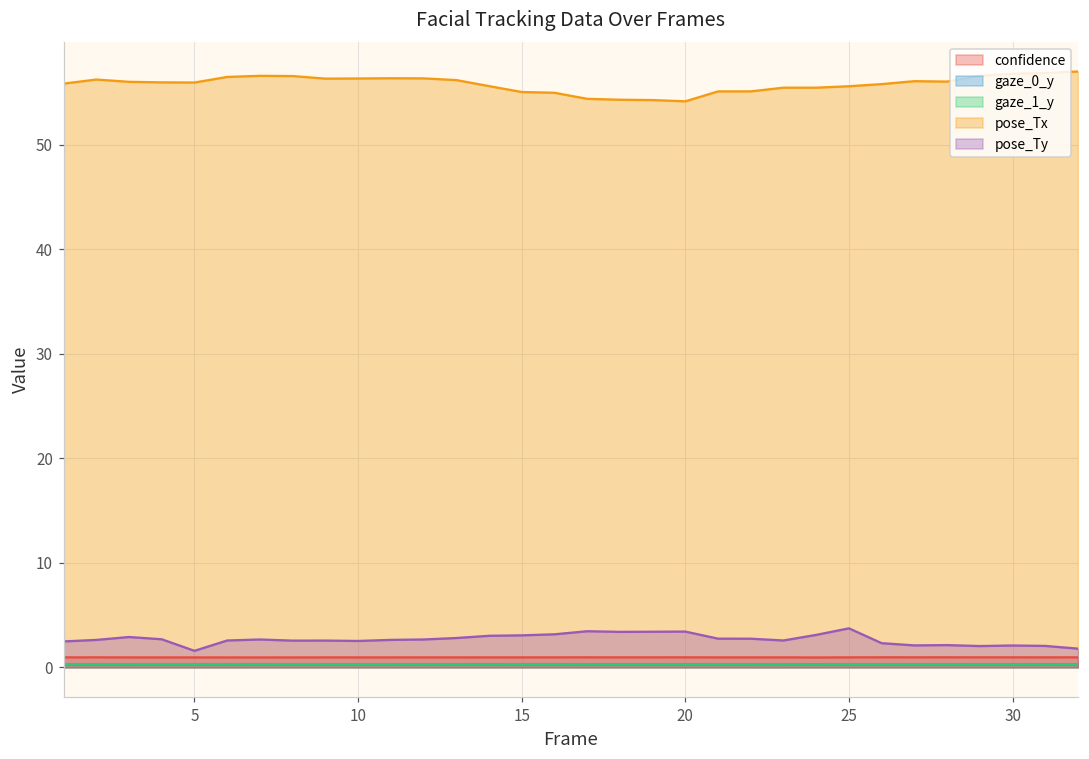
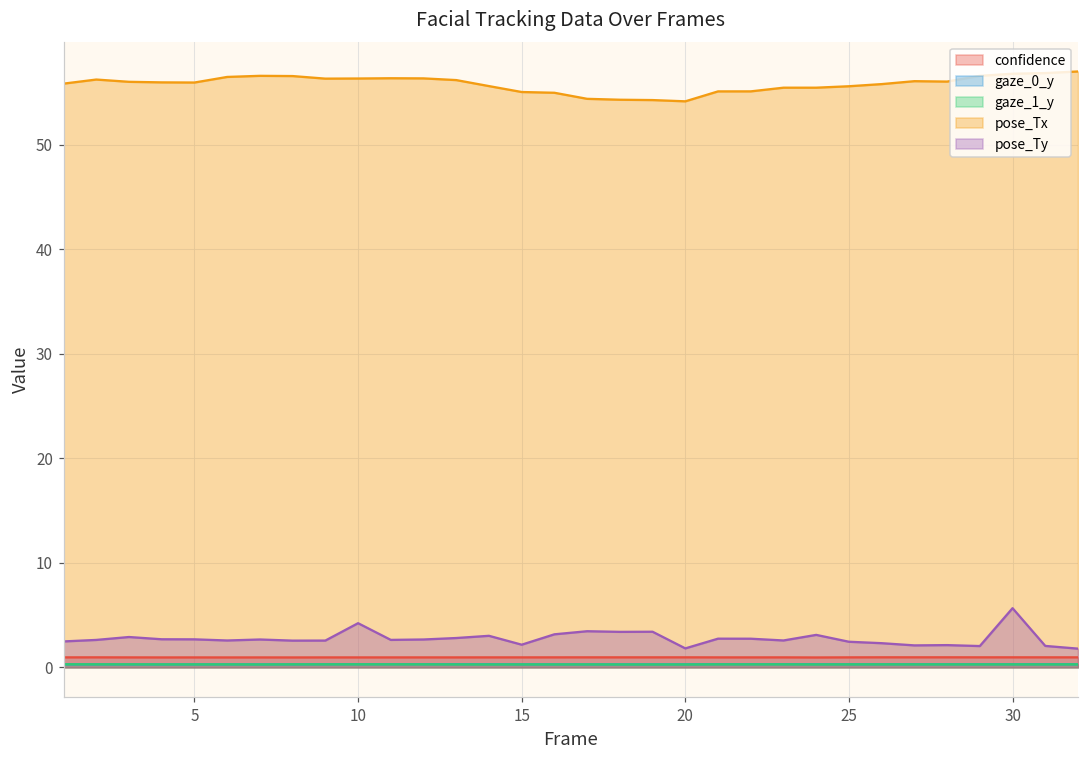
  {
    "gaze_1_y": {
      "5": 0,
      "10": 0,
      "15": 0,
      "20": 0,
      "25": 0,
      "30": 0
    },
    "pose_Ty": {
-     "5": 2,
-     "10": 3,
-     "15": 3,
-     "20": 3,
-     "25": 4,
-     "30": 2
+     "5": 3,
+     "10": 4,
+     "15": 2,
+     "20": 2,
+     "25": 2,
+     "30": 6
    }
  }
